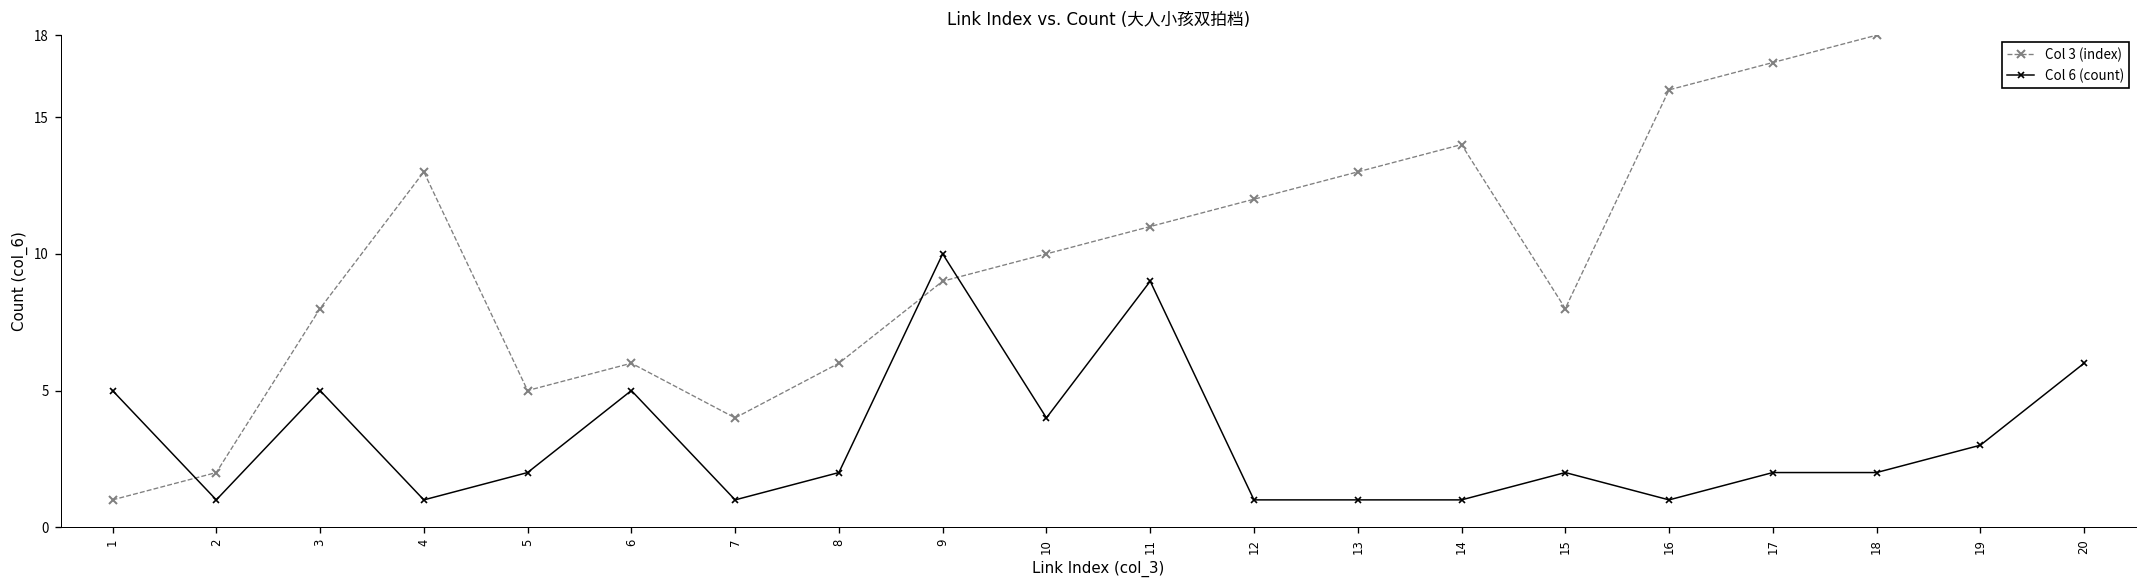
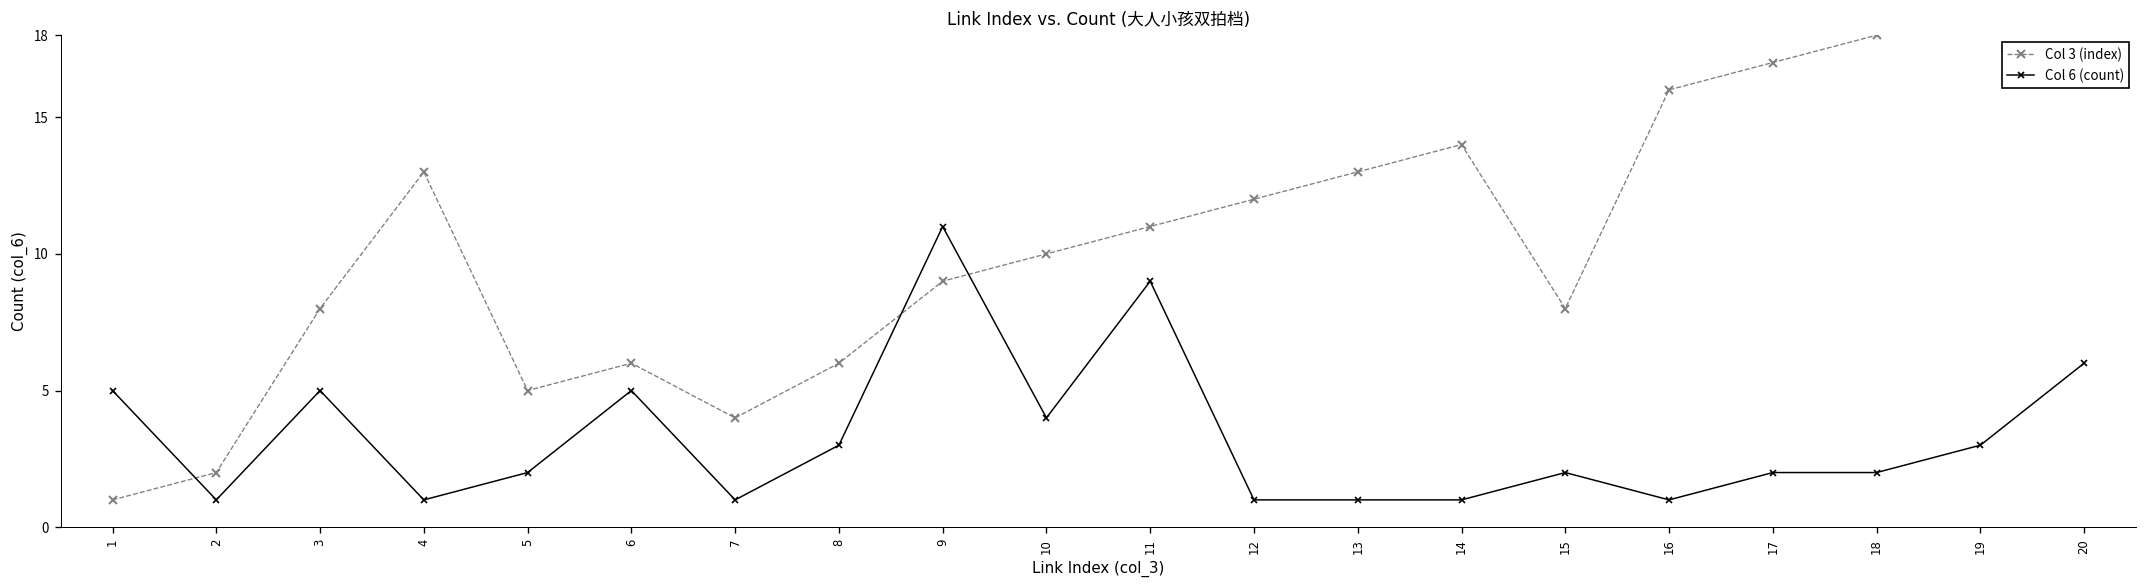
  {
    "Col 3 (index)": {
      "1": 1,
      "2": 2,
      "3": 8,
      "4": 13,
      "5": 5,
      "6": 6,
      "7": 4,
      "8": 6,
      "9": 9,
      "10": 10,
      "11": 11,
      "12": 12,
      "13": 13,
      "14": 14,
      "15": 8,
      "16": 16,
      "17": 17,
      "18": 18
    },
    "Col 6 (count)": {
      "1": 5,
      "2": 1,
      "3": 5,
      "4": 1,
      "5": 2,
      "6": 5,
      "7": 1,
-     "8": 2,
-     "9": 10,
+     "8": 3,
+     "9": 11,
      "10": 4,
      "11": 9,
      "12": 1,
      "13": 1,
      "14": 1,
      "15": 2,
      "16": 1,
      "17": 2,
      "18": 2,
      "19": 3,
      "20": 6
    }
  }
